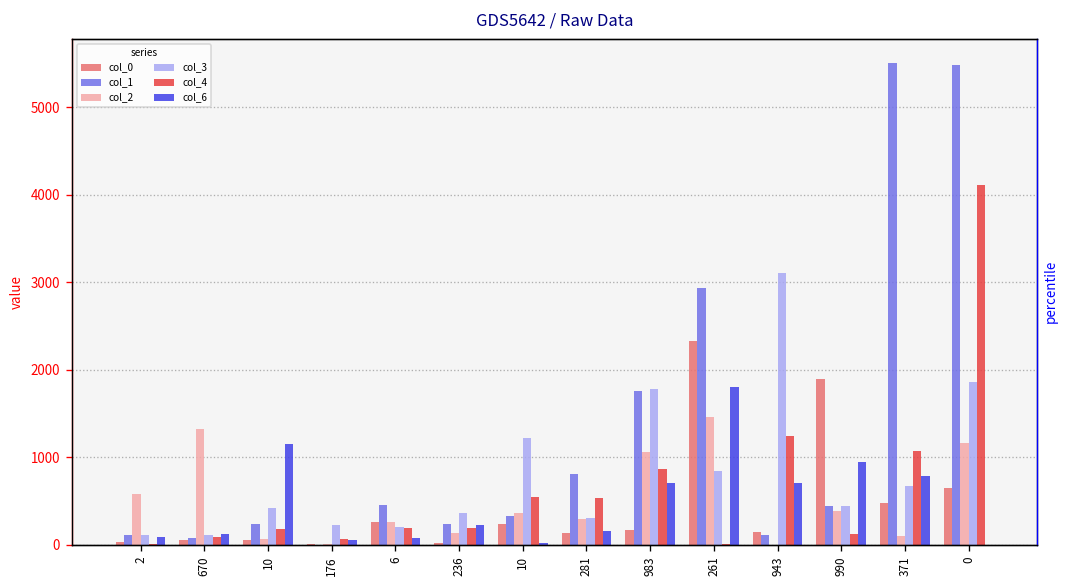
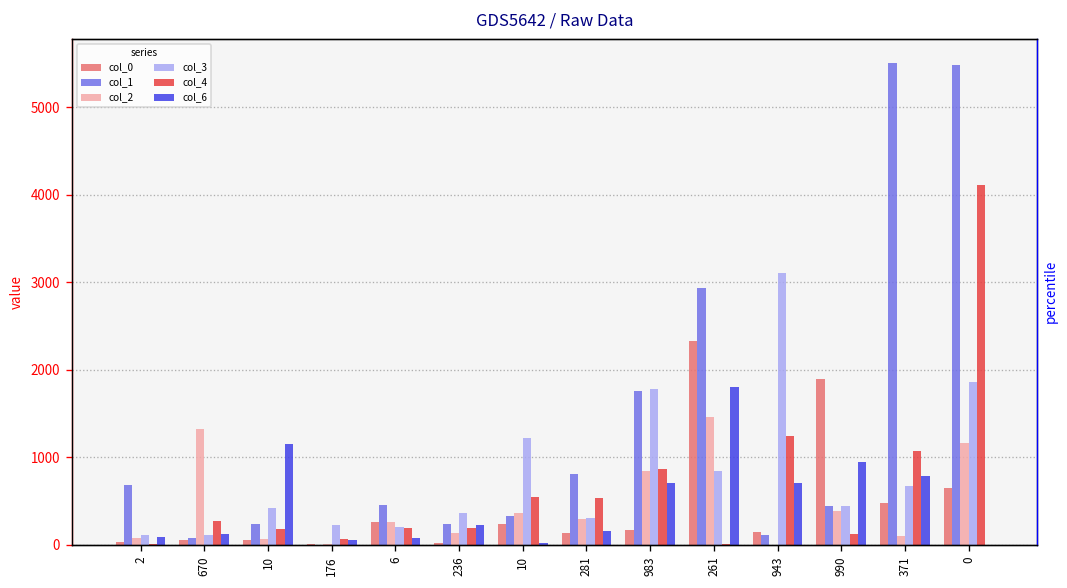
  {
    "col_0": {
      "670": 100,
      "6": 300,
      "281": 100,
      "983": 200,
      "261": 2300,
      "943": 100,
      "990": 1900,
      "371": 500,
      "0": 600
    },
    "col_1": {
-     "2": 100,
+     "2": 700,
      "670": 100,
      "176": 0,
      "6": 500,
      "236": 200,
      "281": 800,
      "983": 1800,
      "261": 2900,
      "943": 100,
      "990": 400,
      "371": 5500,
      "0": 5500
    },
    "col_2": {
-     "2": 600,
+     "2": 100,
      "670": 1300,
      "6": 300,
      "236": 100,
      "281": 300,
-     "983": 1100,
+     "983": 800,
      "261": 1500,
      "943": 0,
      "990": 400,
      "371": 100,
      "0": 1200
    },
    "col_3": {
      "2": 100,
      "670": 100,
      "176": 200,
      "6": 200,
      "236": 400,
      "281": 300,
      "983": 1800,
      "261": 800,
      "943": 3100,
      "990": 400,
      "371": 700,
      "0": 1900
    },
    "col_4": {
-     "670": 100,
+     "670": 300,
      "176": 100,
      "6": 200,
      "236": 200,
      "281": 500,
      "983": 900,
      "943": 1200,
      "990": 100,
      "371": 1100,
      "0": 4100
    },
    "col_6": {
      "2": 100,
      "670": 100,
      "176": 100,
      "6": 100,
      "236": 200,
      "281": 200,
      "983": 700,
      "261": 1800,
      "943": 700,
      "990": 900,
      "371": 800,
      "0": 0
    }
  }
